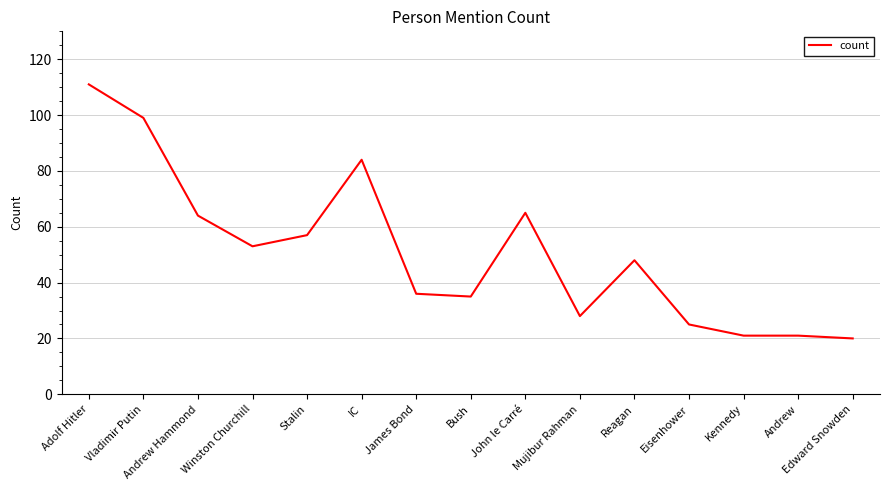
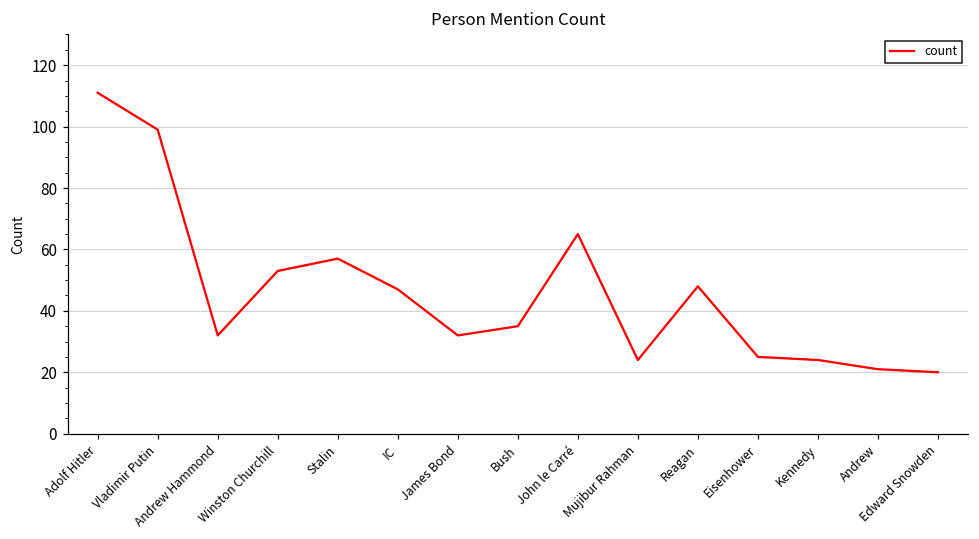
  {
    "Adolf Hitler": 111,
    "Vladimir Putin": 99,
-   "Andrew Hammond": 64,
+   "Andrew Hammond": 32,
    "Winston Churchill": 53,
    "Stalin": 57,
-   "IC": 84,
-   "James Bond": 36,
+   "IC": 47,
+   "James Bond": 32,
    "Bush": 35,
    "John le Carré": 65,
-   "Mujibur Rahman": 28,
+   "Mujibur Rahman": 24,
    "Reagan": 48,
    "Eisenhower": 25,
-   "Kennedy": 21,
+   "Kennedy": 24,
    "Andrew": 21,
    "Edward Snowden": 20
  }
